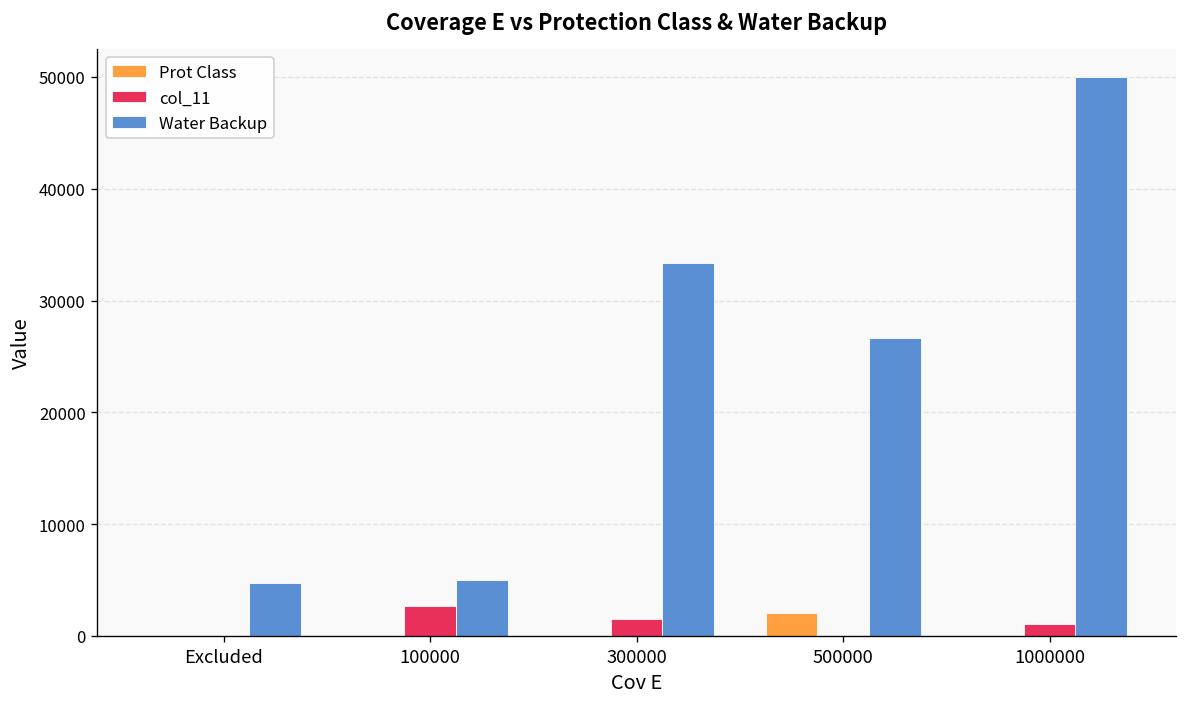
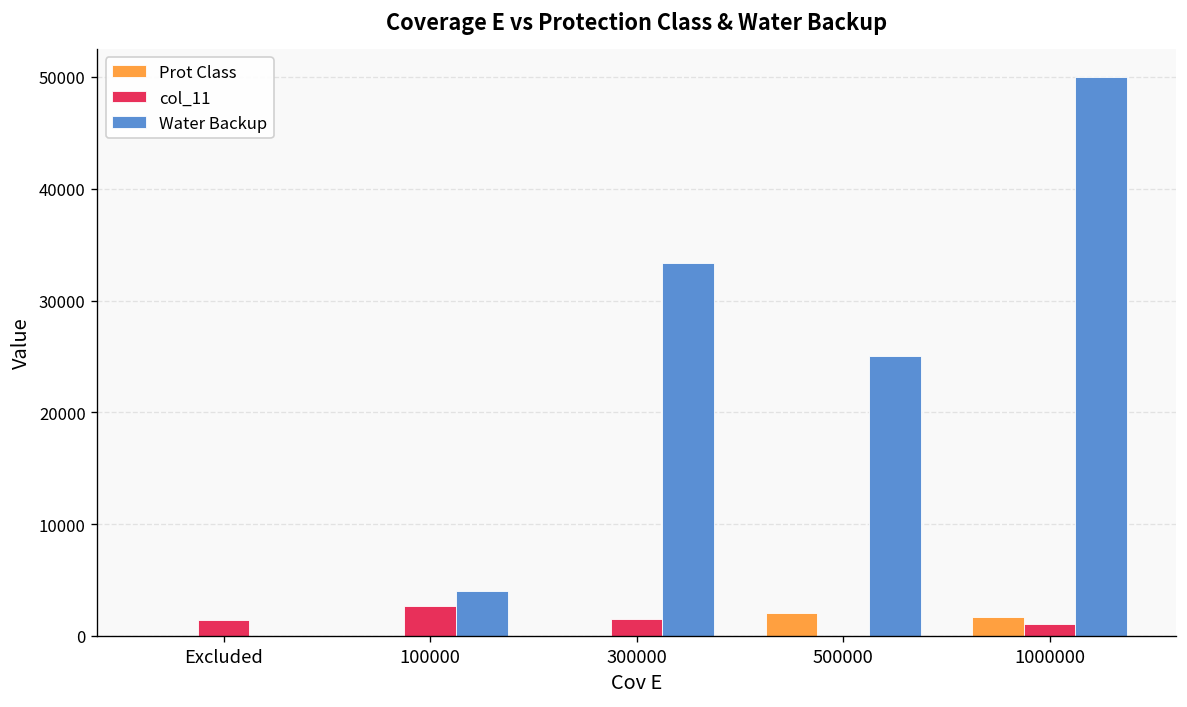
  {
    "Prot Class": {
      "500000": 2000,
-     "1000000": 0
+     "1000000": 2000
    },
    "col_11": {
-     "Excluded": 0,
+     "Excluded": 1000,
      "100000": 3000,
      "300000": 2000,
      "1000000": 1000
    },
    "Water Backup": {
-     "Excluded": 5000,
-     "100000": 5000,
+     "Excluded": 0,
+     "100000": 4000,
      "300000": 33000,
-     "500000": 27000,
+     "500000": 25000,
      "1000000": 50000
    }
  }
